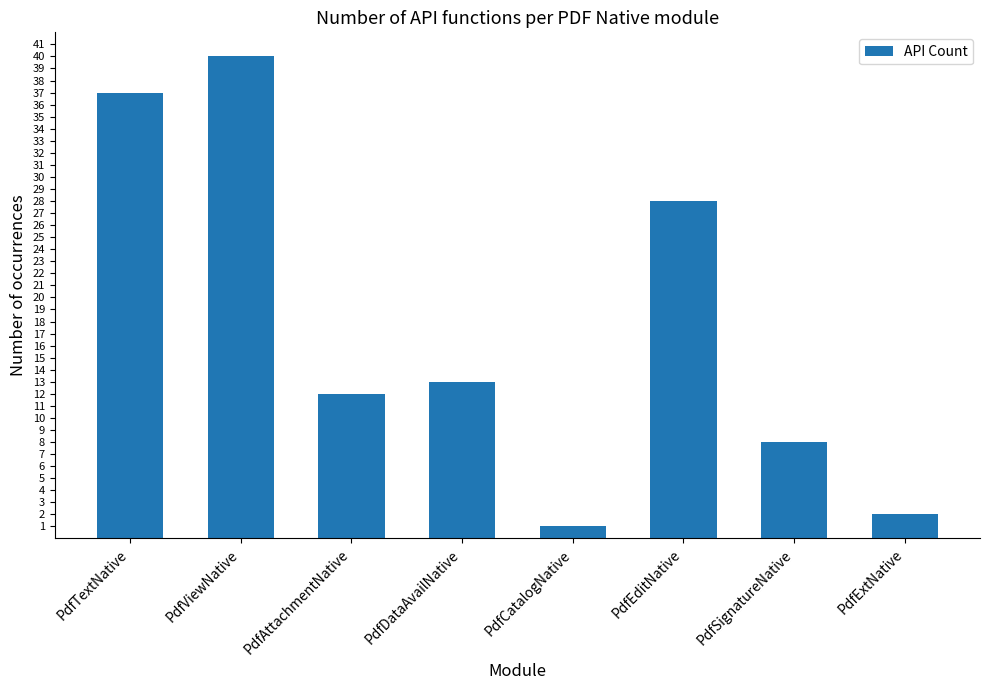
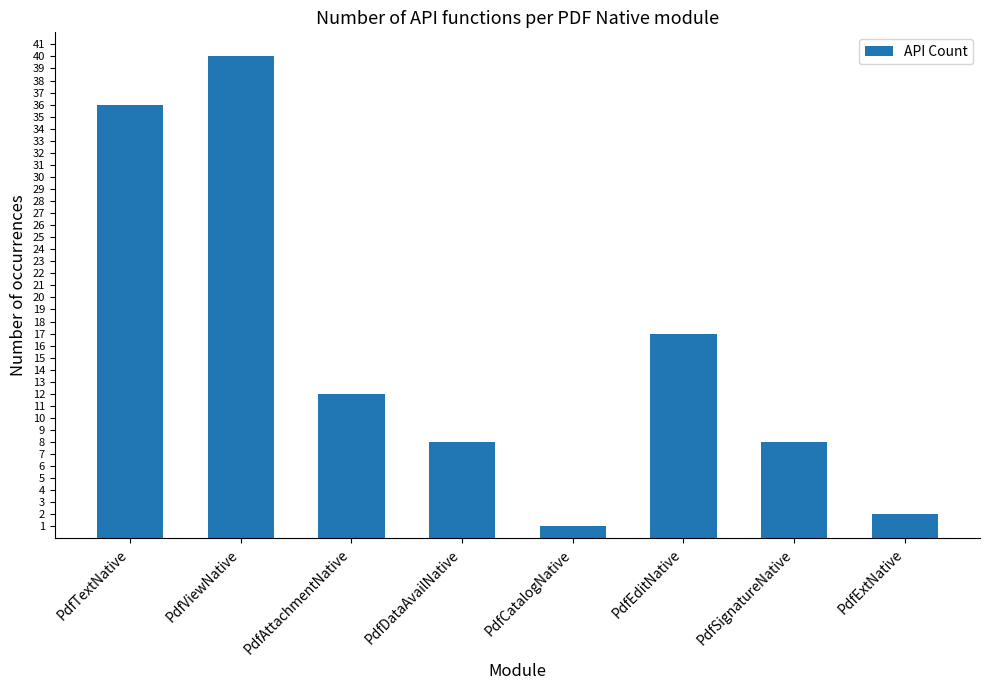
  {
-   "PdfTextNative": 37,
+   "PdfTextNative": 36,
    "PdfViewNative": 40,
    "PdfAttachmentNative": 12,
-   "PdfDataAvailNative": 13,
+   "PdfDataAvailNative": 8,
    "PdfCatalogNative": 1,
-   "PdfEditNative": 28,
+   "PdfEditNative": 17,
    "PdfSignatureNative": 8,
    "PdfExtNative": 2
  }
